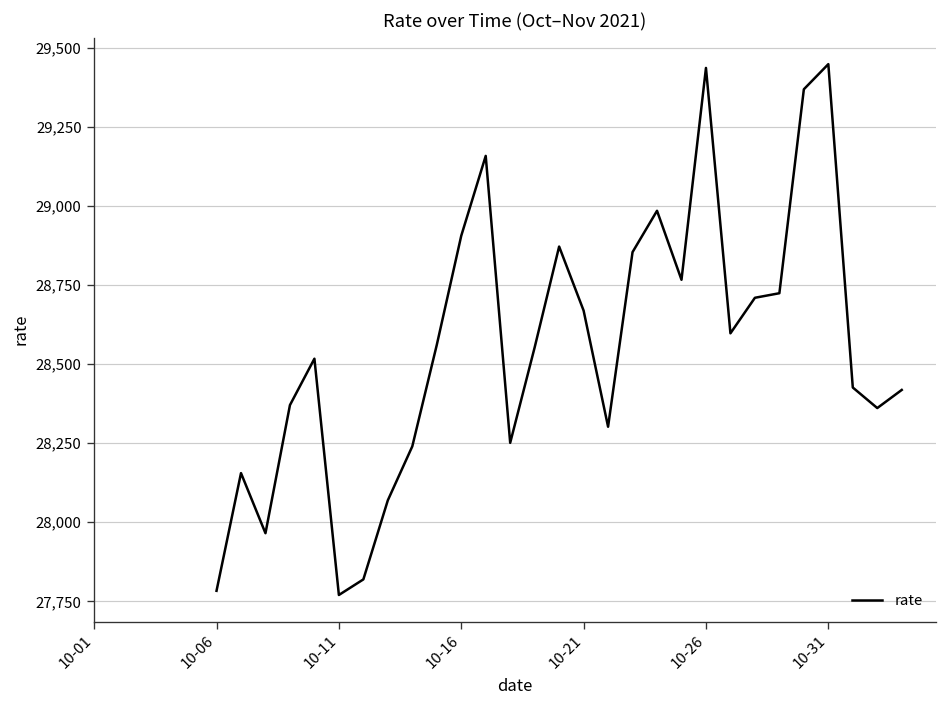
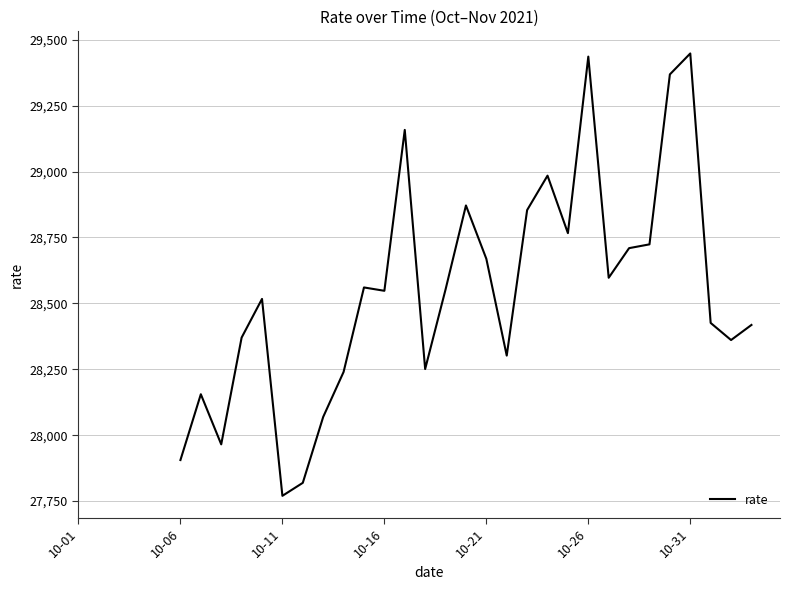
  {
-   "10-06": "27,780",
+   "10-06": "27,910",
    "10-11": "27,770",
-   "10-16": "28,910",
+   "10-16": "28,550",
    "10-21": "28,670",
    "10-26": "29,440",
    "10-31": "29,450"
  }
